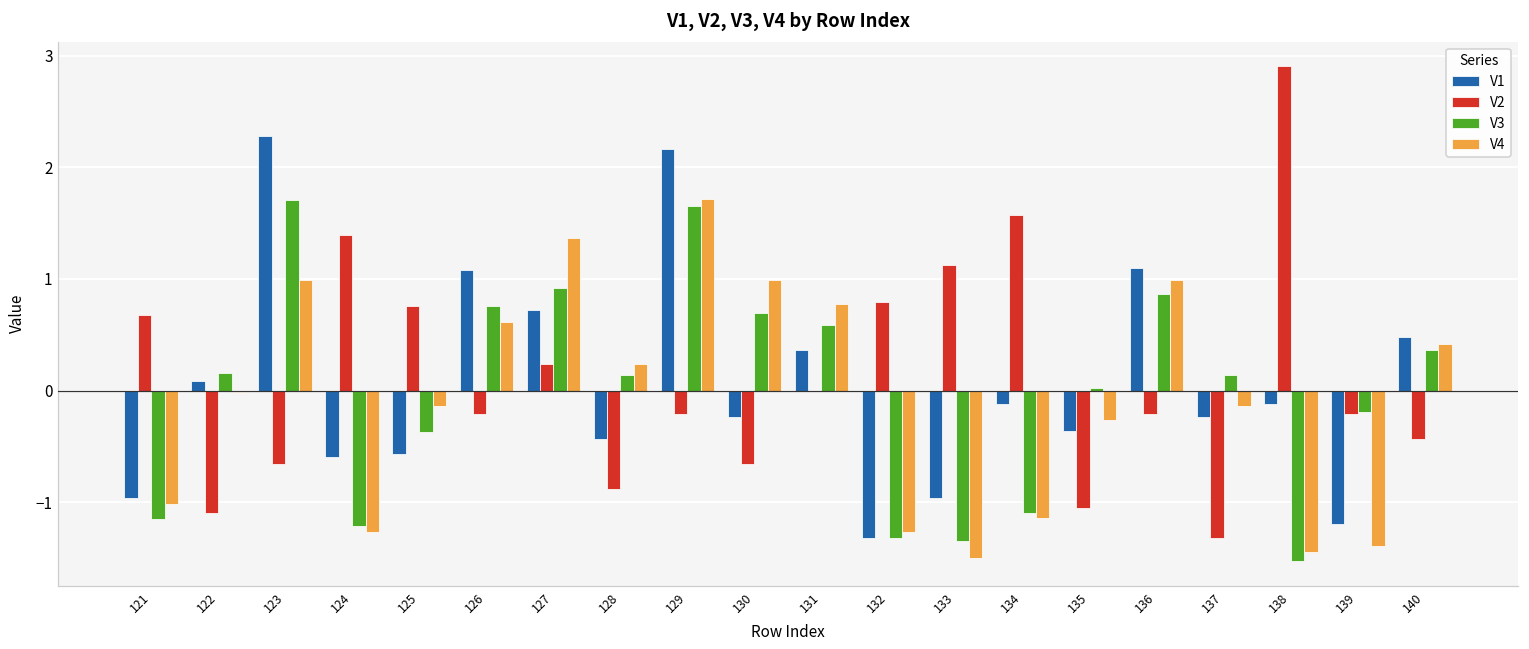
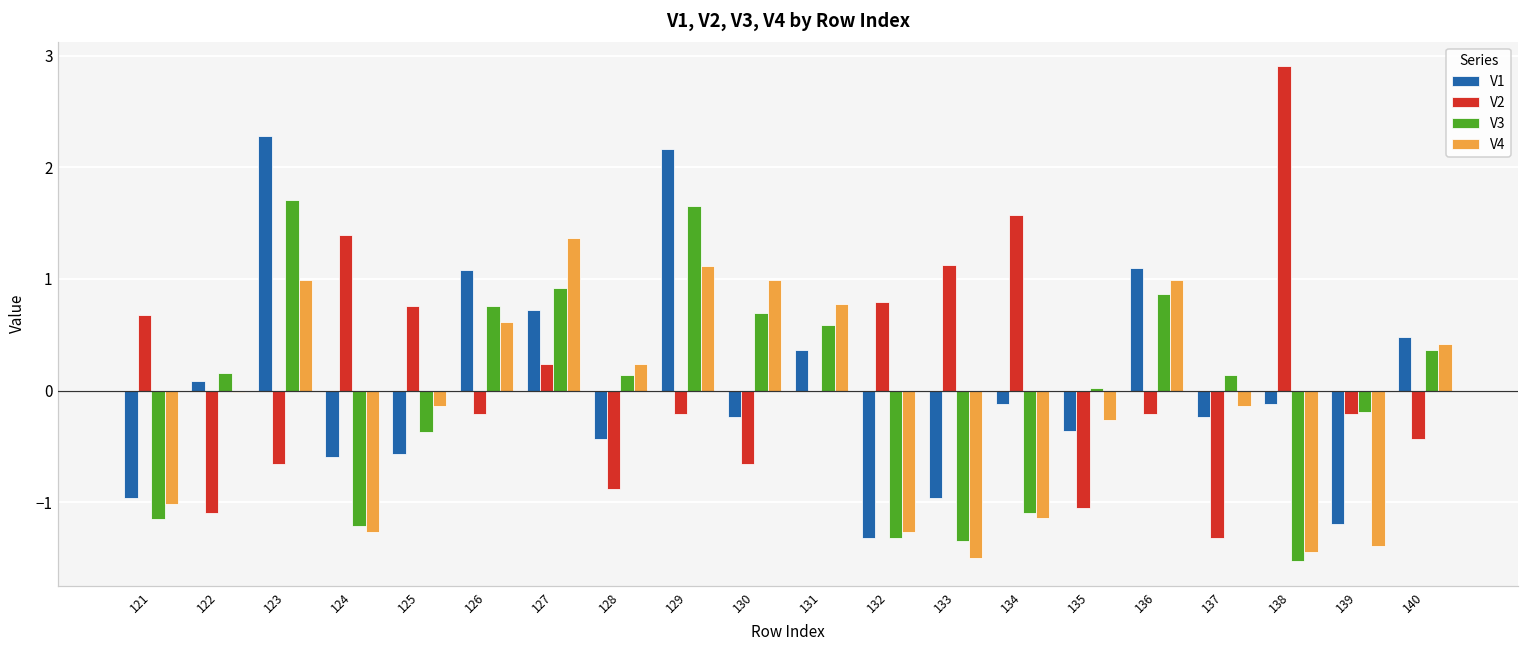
  {
    "V1": {
      "121": -0.96,
      "122": 0.09,
      "123": 2.28,
      "124": -0.60,
      "125": -0.57,
      "126": 1.08,
      "127": 0.72,
      "128": -0.44,
      "129": 2.16,
      "130": -0.24,
      "131": 0.36,
      "132": -1.32,
      "133": -0.96,
      "134": -0.12,
      "135": -0.36,
      "136": 1.10,
      "137": -0.24,
      "138": -0.12,
      "139": -1.20,
      "140": 0.48
    },
    "V2": {
      "121": 0.68,
      "122": -1.10,
      "123": -0.66,
      "124": 1.40,
      "125": 0.76,
      "126": -0.21,
      "127": 0.23,
      "128": -0.88,
      "129": -0.21,
      "130": -0.66,
      "132": 0.79,
      "133": 1.12,
      "134": 1.57,
      "135": -1.05,
      "136": -0.21,
      "137": -1.32,
      "138": 2.90,
      "139": -0.21,
      "140": -0.43
    },
    "V3": {
      "121": -1.15,
      "122": 0.15,
      "123": 1.71,
      "124": -1.21,
      "125": -0.37,
      "126": 0.75,
      "127": 0.92,
      "128": 0.14,
      "129": 1.65,
      "130": 0.70,
      "131": 0.59,
      "132": -1.32,
      "133": -1.35,
      "134": -1.10,
      "135": 0.02,
      "136": 0.87,
      "137": 0.14,
      "138": -1.53,
      "139": -0.19,
      "140": 0.36
    },
    "V4": {
      "121": -1.01,
      "123": 0.99,
      "124": -1.27,
      "125": -0.14,
      "126": 0.62,
      "127": 1.37,
      "128": 0.24,
-     "129": 1.72,
+     "129": 1.12,
      "130": 0.99,
      "131": 0.77,
      "132": -1.27,
      "133": -1.50,
      "134": -1.14,
      "135": -0.26,
      "136": 0.99,
      "137": -0.14,
      "138": -1.45,
      "139": -1.39,
      "140": 0.42
    }
  }
